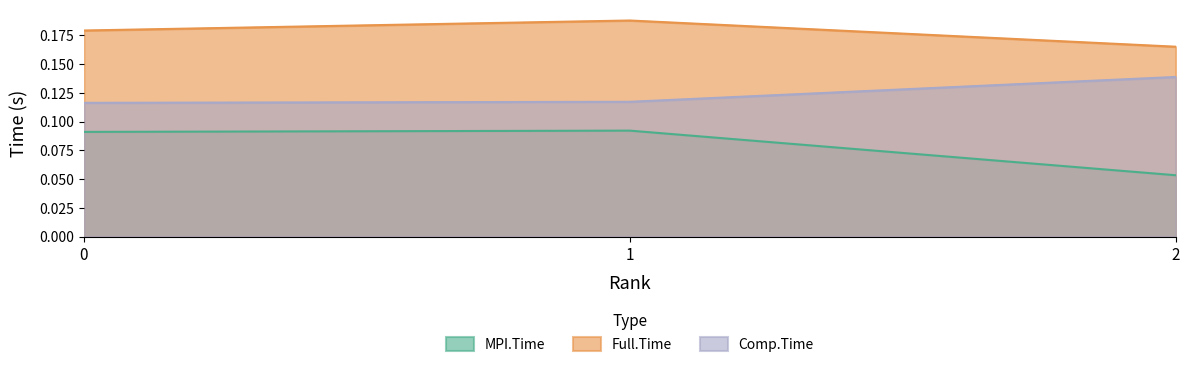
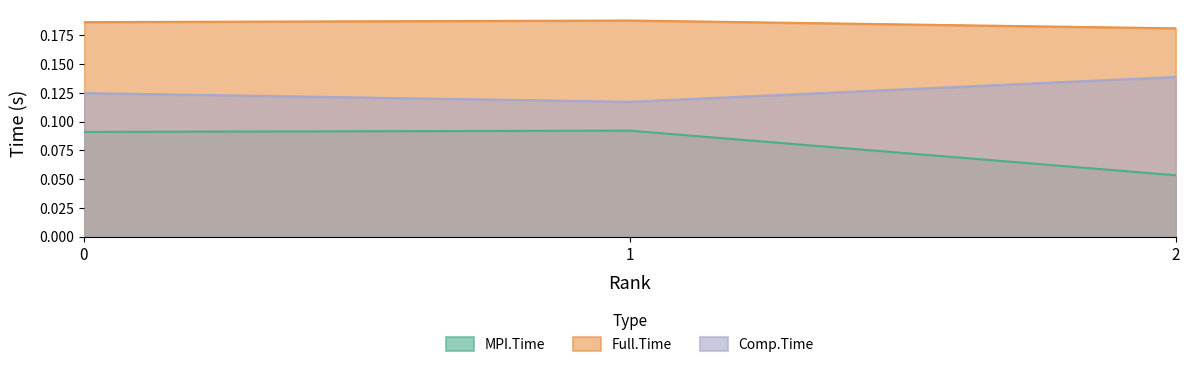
  {
    "MPI.Time": {
      "0": 0.091,
      "1": 0.092,
      "2": 0.053
    },
    "Full.Time": {
-     "0": 0.179,
+     "0": 0.187,
      "1": 0.188,
-     "2": 0.165
+     "2": 0.181
    },
    "Comp.Time": {
-     "0": 0.116,
+     "0": 0.125,
      "1": 0.117,
      "2": 0.139
    }
  }
